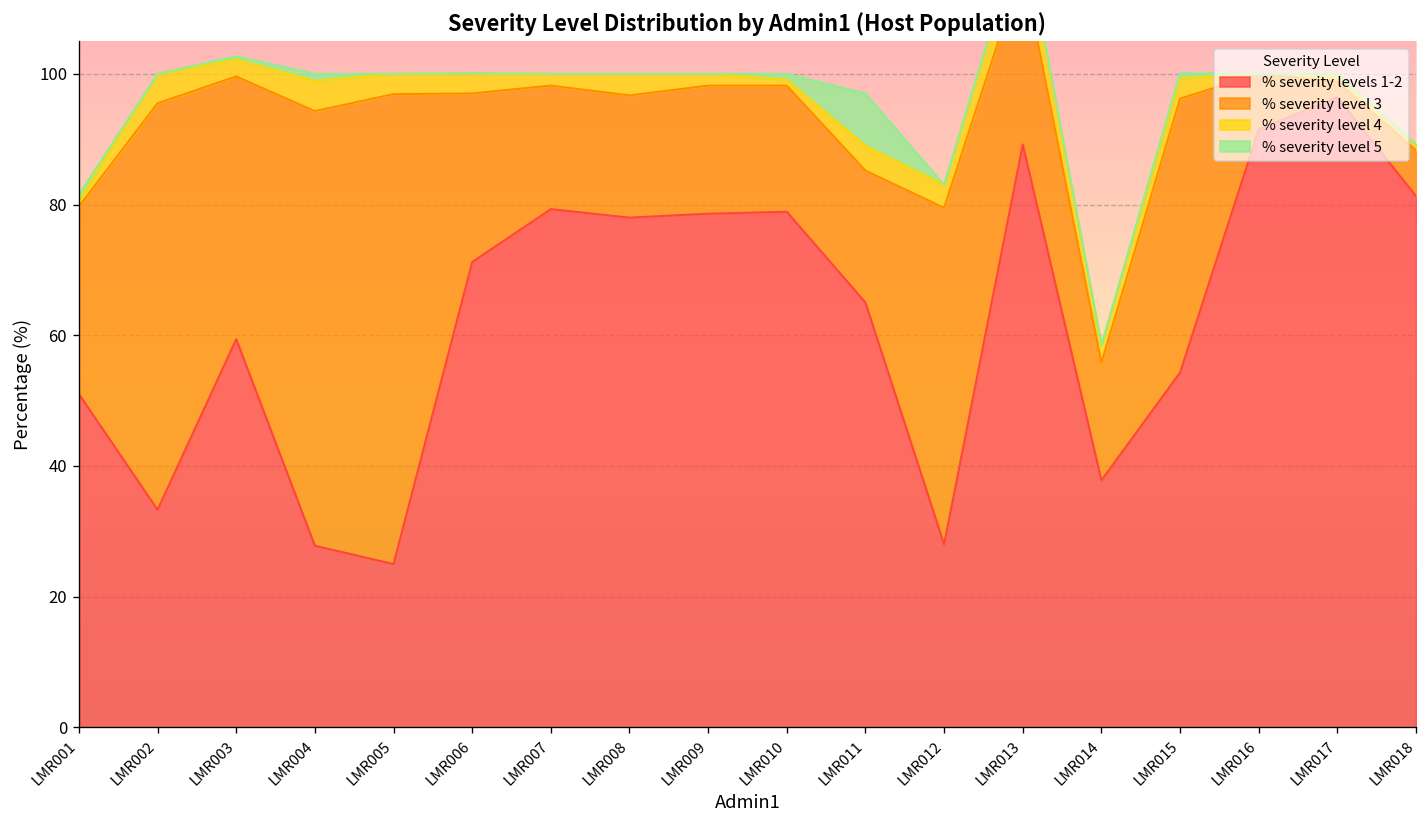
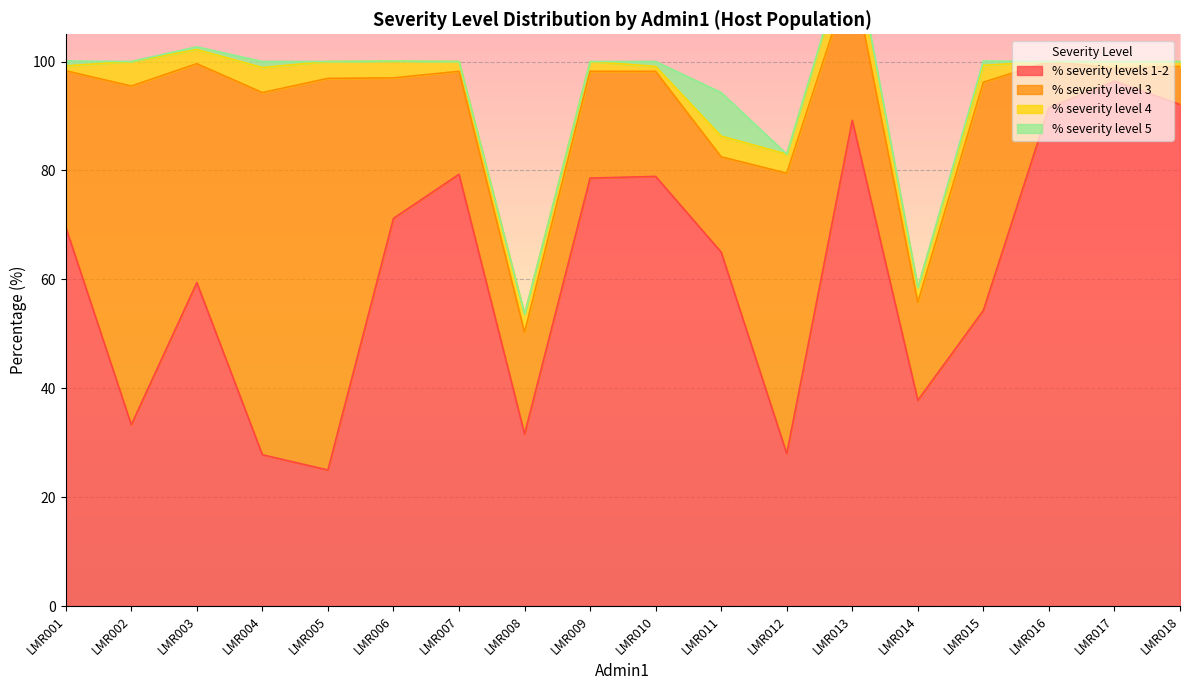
  {
    "% severity levels 1-2": {
-     "LMR001": 51,
+     "LMR001": 70,
      "LMR002": 33,
      "LMR003": 59,
      "LMR004": 28,
      "LMR005": 25,
      "LMR006": 71,
      "LMR007": 79,
-     "LMR008": 78,
+     "LMR008": 32,
      "LMR009": 79,
      "LMR010": 79,
      "LMR011": 65,
      "LMR012": 28,
      "LMR013": 89,
      "LMR014": 38,
      "LMR015": 54,
-     "LMR018": 81
+     "LMR018": 92
    },
    "% severity level 3": {
      "LMR001": 29,
      "LMR002": 62,
      "LMR003": 40,
      "LMR004": 67,
      "LMR005": 72,
      "LMR006": 26,
      "LMR007": 19,
      "LMR008": 19,
      "LMR009": 20,
      "LMR010": 19,
-     "LMR011": 20,
+     "LMR011": 18,
      "LMR012": 52,
      "LMR014": 18,
      "LMR015": 42,
      "LMR018": 7
    },
    "% severity level 4": {
      "LMR001": 1,
      "LMR003": 3,
      "LMR004": 5,
      "LMR010": 1,
      "LMR011": 4,
      "LMR015": 3
    },
    "% severity level 5": {
      "LMR001": 1,
      "LMR003": 1,
      "LMR004": 1,
      "LMR010": 1,
      "LMR011": 8,
      "LMR015": 1
    }
  }
